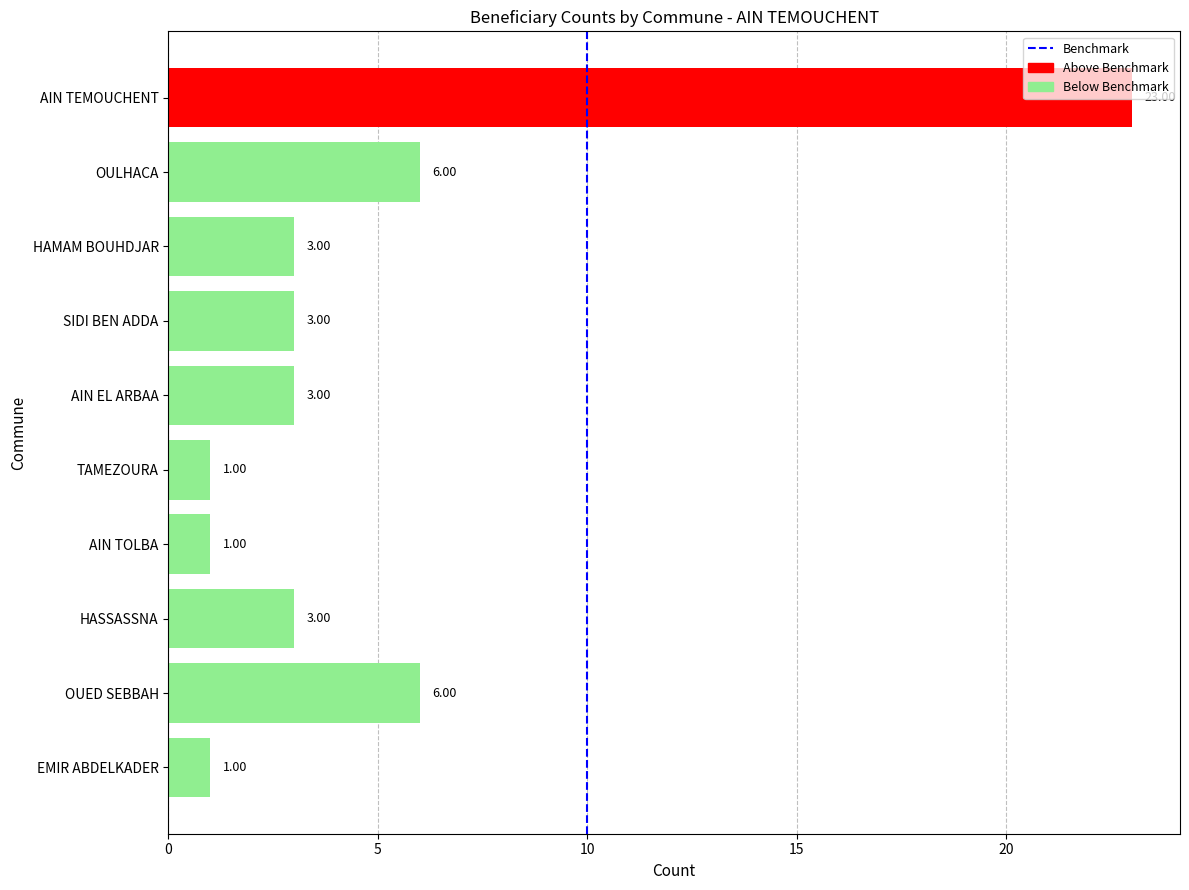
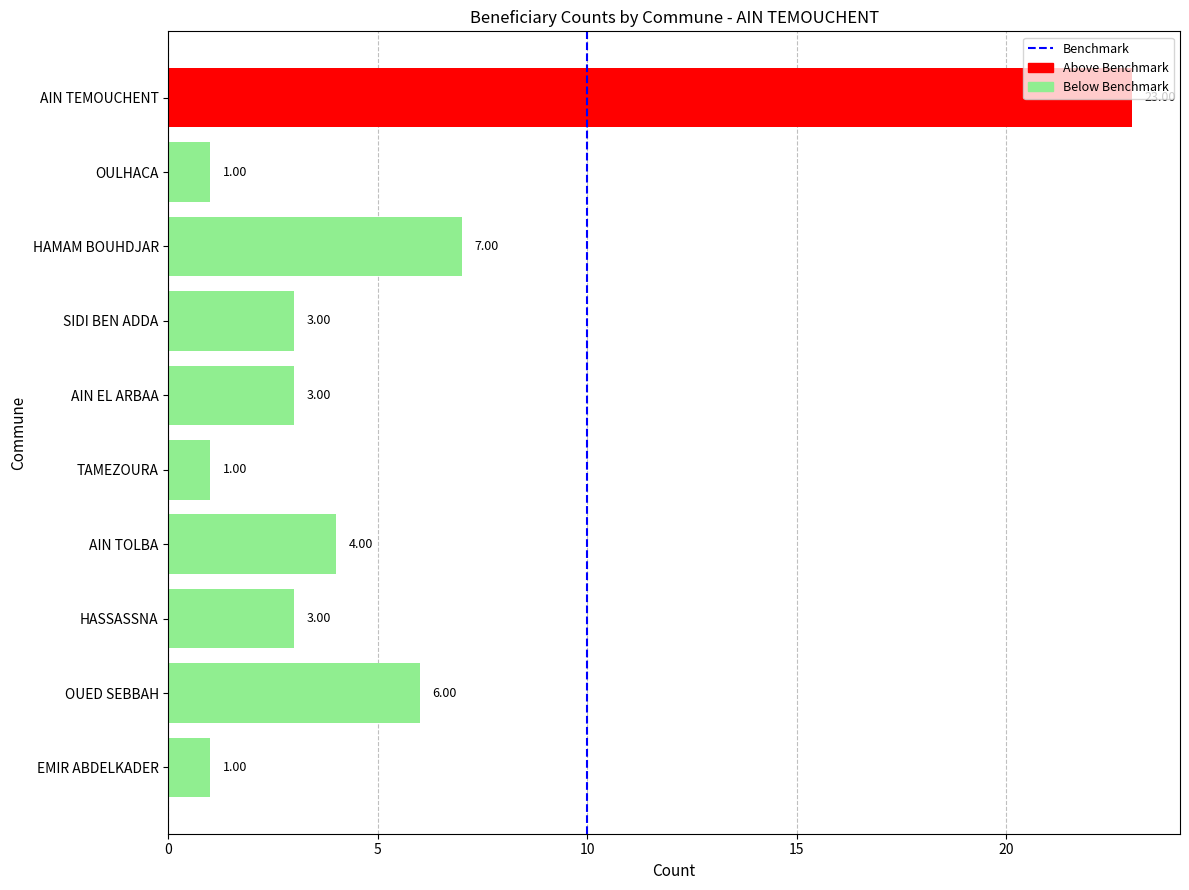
  {
-   "OULHACA": 6.00,
-   "HAMAM BOUHDJAR": 3.00,
+   "OULHACA": 1.00,
+   "HAMAM BOUHDJAR": 7.00,
    "SIDI BEN ADDA": 3.00,
    "AIN EL ARBAA": 3.00,
    "TAMEZOURA": 1.00,
-   "AIN TOLBA": 1.00,
+   "AIN TOLBA": 4.00,
    "HASSASSNA": 3.00,
    "OUED SEBBAH": 6.00,
    "EMIR ABDELKADER": 1.00
  }
